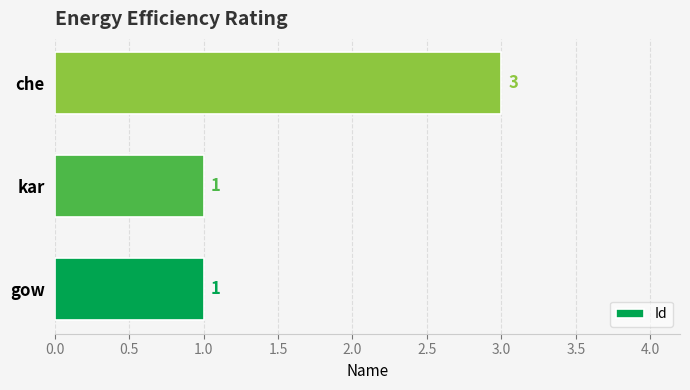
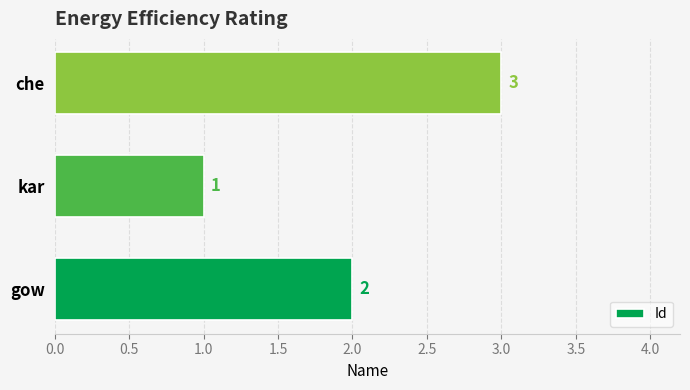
  {
    "che": 3,
    "kar": 1,
-   "gow": 1
+   "gow": 2
  }
